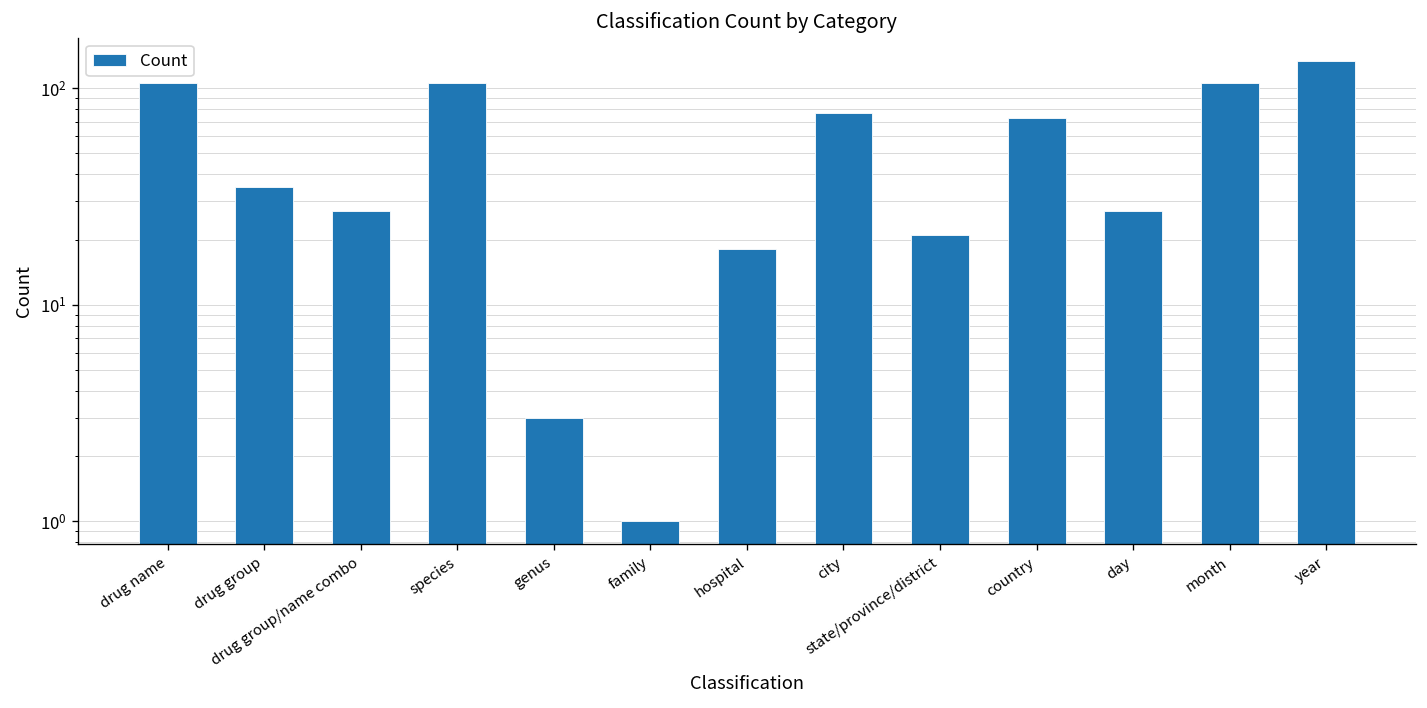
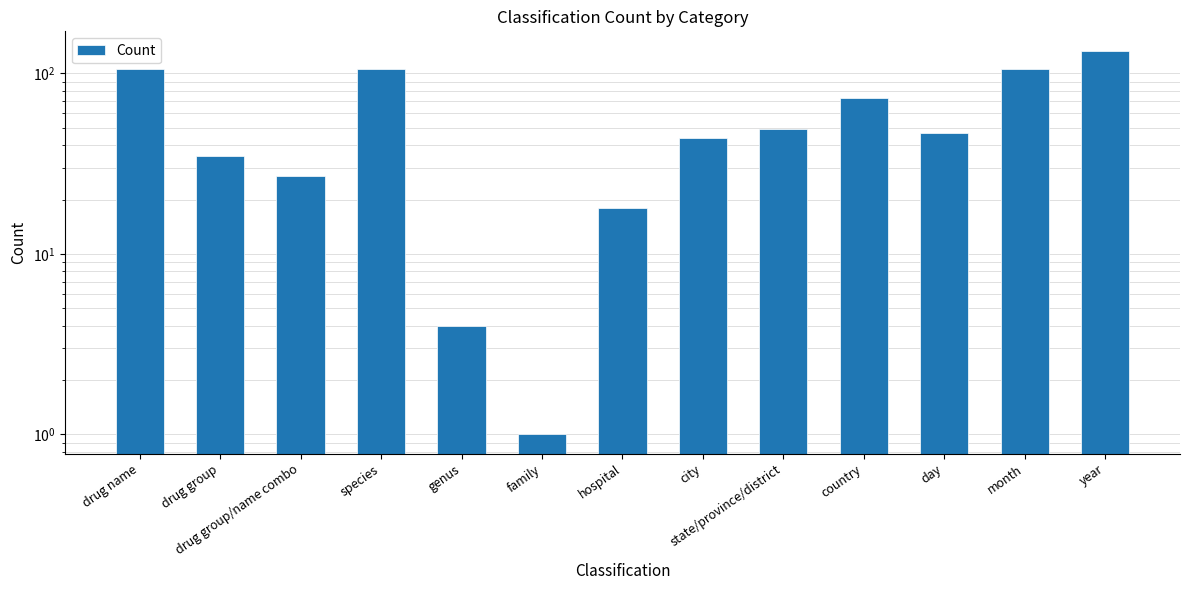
  {
    "drug name": 110,
    "drug group": 35,
    "drug group/name combo": 27,
    "species": 110,
-   "genus": 3,
+   "genus": 4,
    "family": 1,
    "hospital": 18,
-   "city": 77,
-   "state/province/district": 21,
+   "city": 44,
+   "state/province/district": 49,
    "country": 73,
-   "day": 27,
+   "day": 47,
    "month": 110,
    "year": 130
  }
